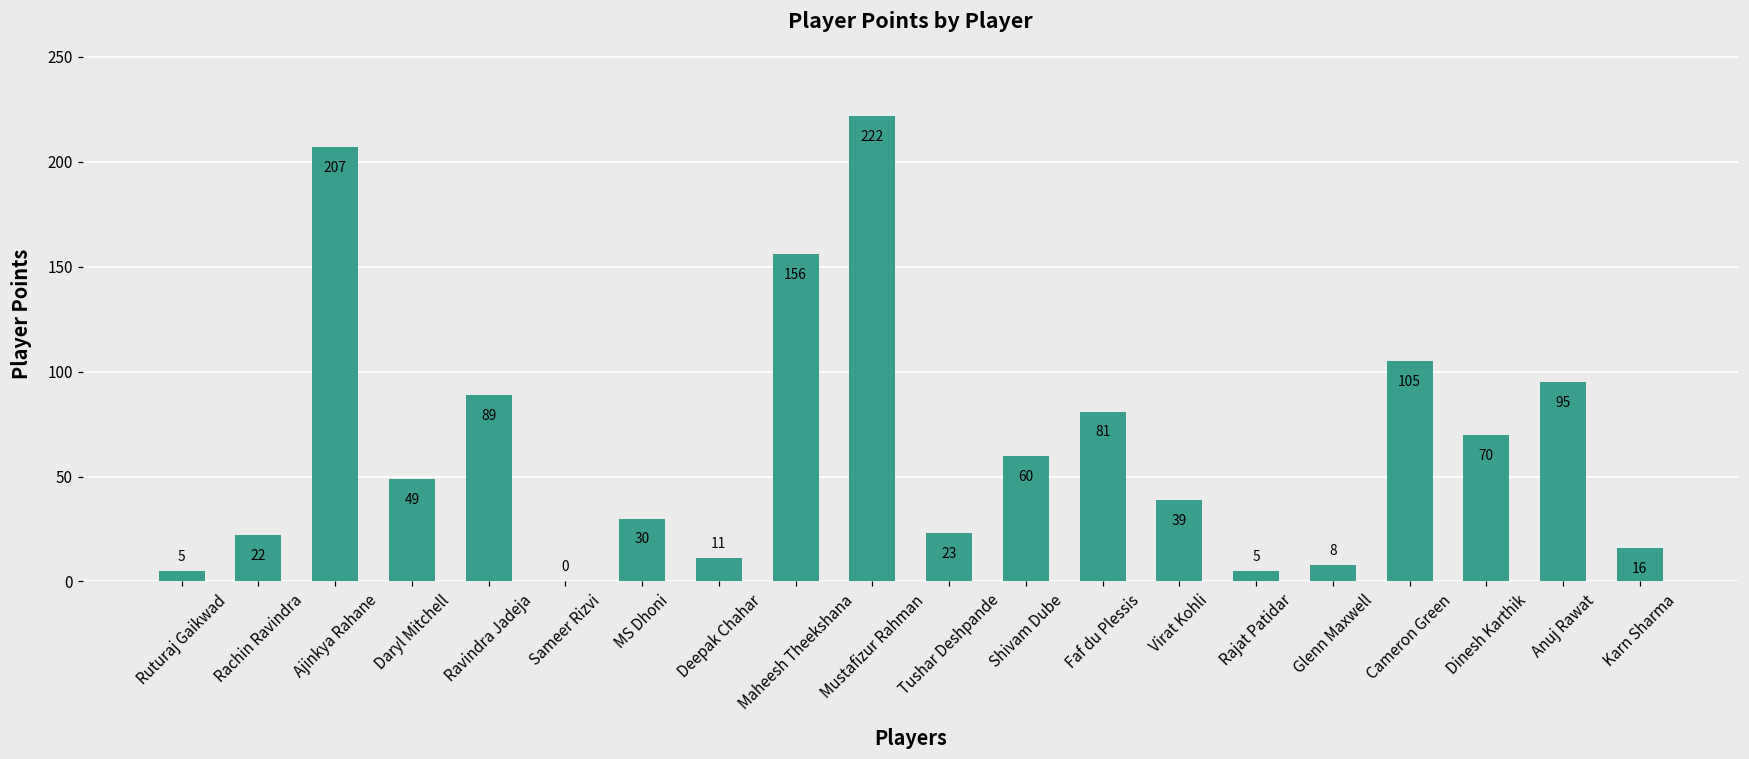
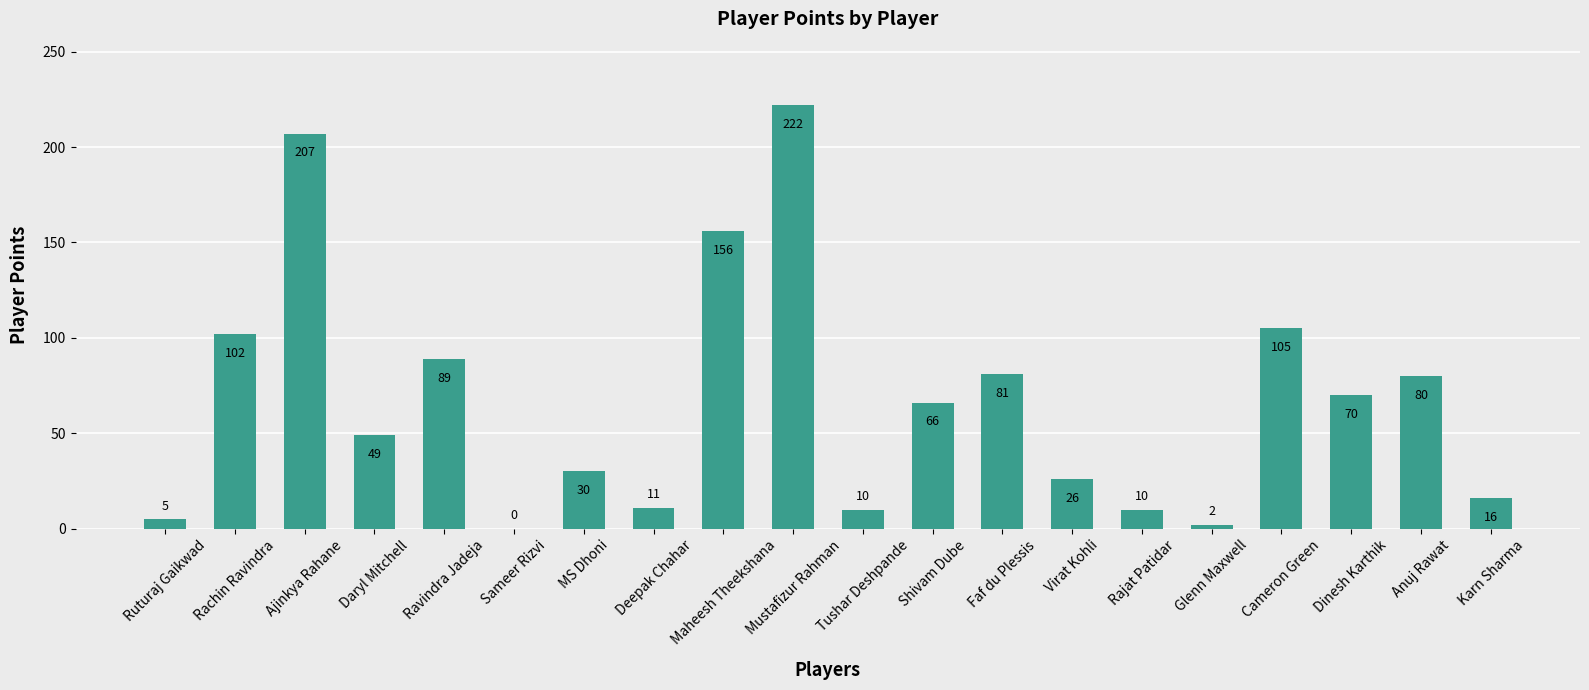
  {
    "Ruturaj Gaikwad": 5,
-   "Rachin Ravindra": 22,
+   "Rachin Ravindra": 102,
    "Ajinkya Rahane": 207,
    "Daryl Mitchell": 49,
    "Ravindra Jadeja": 89,
    "Sameer Rizvi": 0,
    "MS Dhoni": 30,
    "Deepak Chahar": 11,
    "Maheesh Theekshana": 156,
    "Mustafizur Rahman": 222,
-   "Tushar Deshpande": 23,
-   "Shivam Dube": 60,
+   "Tushar Deshpande": 10,
+   "Shivam Dube": 66,
    "Faf du Plessis": 81,
-   "Virat Kohli": 39,
-   "Rajat Patidar": 5,
-   "Glenn Maxwell": 8,
+   "Virat Kohli": 26,
+   "Rajat Patidar": 10,
+   "Glenn Maxwell": 2,
    "Cameron Green": 105,
    "Dinesh Karthik": 70,
-   "Anuj Rawat": 95,
+   "Anuj Rawat": 80,
    "Karn Sharma": 16
  }
